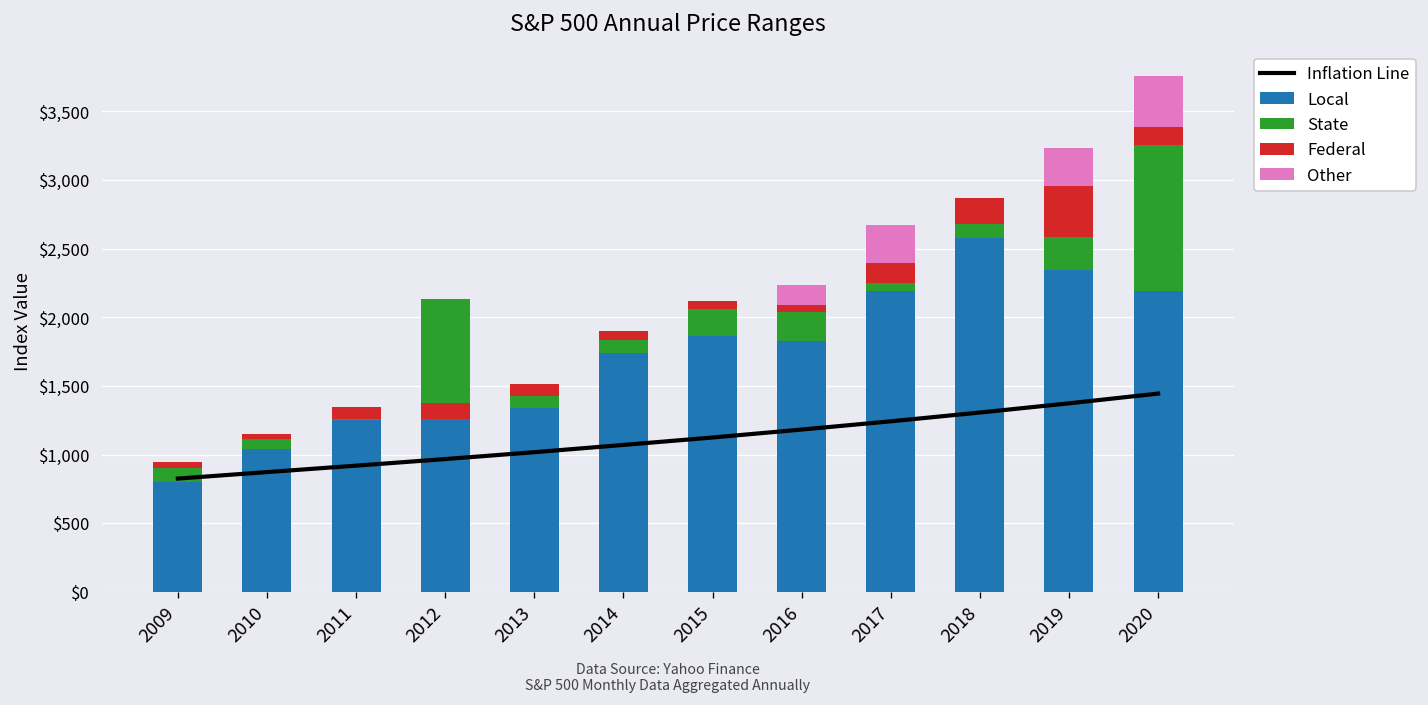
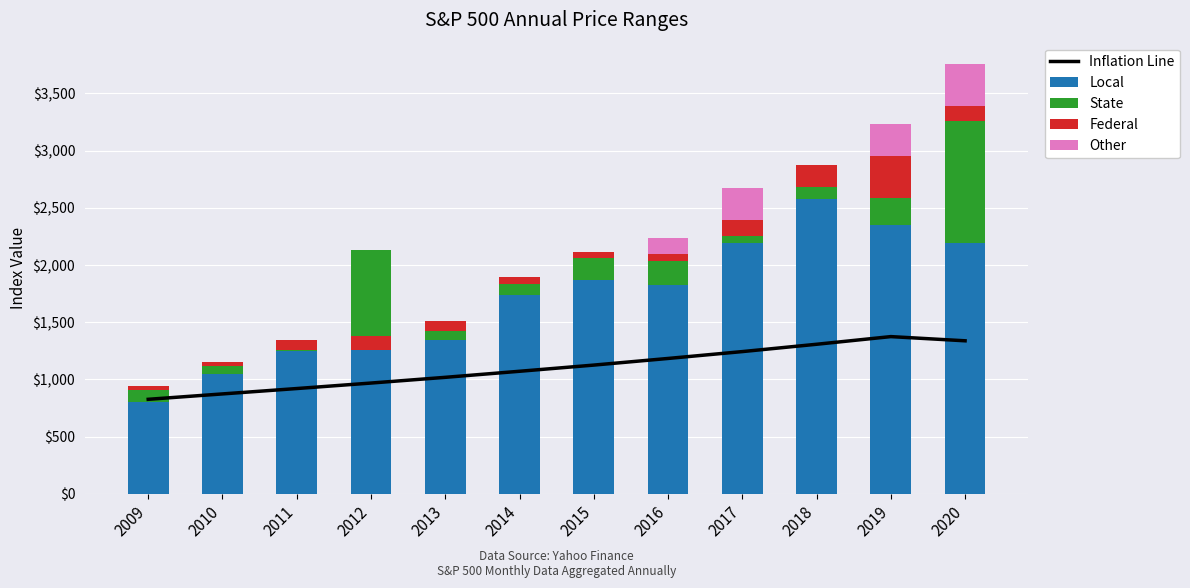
  {
    "Inflation Line": {
      "2009": "$830",
      "2010": "$870",
      "2011": "$920",
      "2012": "$970",
      "2013": "$1,020",
      "2014": "$1,070",
      "2015": "$1,130",
      "2016": "$1,180",
      "2017": "$1,240",
      "2018": "$1,310",
      "2019": "$1,370",
-     "2020": "$1,450"
+     "2020": "$1,340"
    },
    "Local": {
      "2009": "$800",
      "2010": "$1,040",
      "2011": "$1,250",
      "2012": "$2,140",
      "2013": "$1,340",
      "2014": "$1,740",
      "2015": "$1,870",
      "2016": "$1,830",
      "2017": "$2,190",
      "2018": "$2,580",
      "2019": "$2,350",
      "2020": "$2,190"
    }
  }
